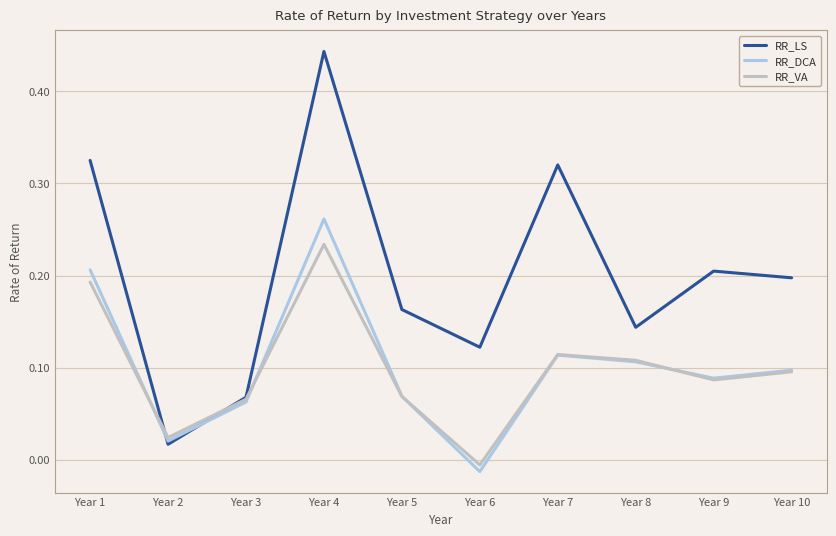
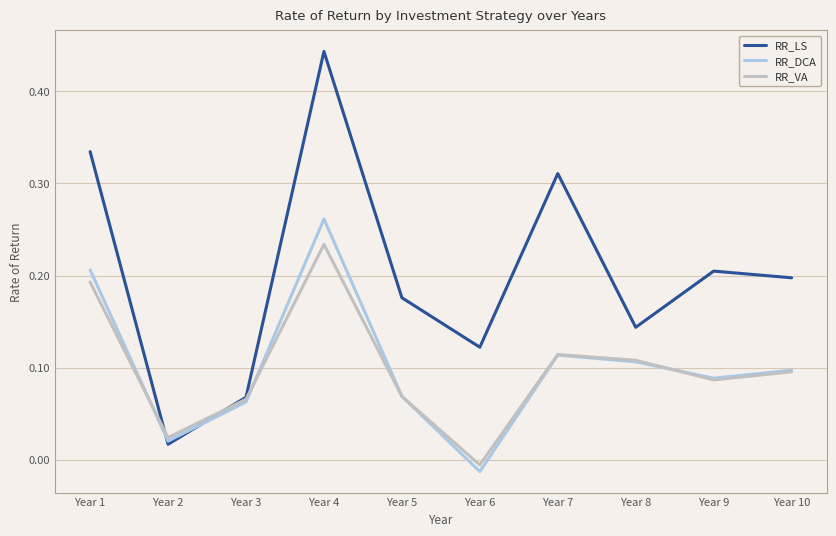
  {
    "RR_LS": {
-     "Year 1": 0.325,
+     "Year 1": 0.335,
      "Year 2": 0.02,
      "Year 4": 0.44,
-     "Year 5": 0.16,
+     "Year 5": 0.18,
      "Year 6": 0.12,
-     "Year 7": 0.32,
+     "Year 7": 0.31,
      "Year 8": 0.14,
      "Year 9": 0.20,
      "Year 10": 0.20
    }
  }
